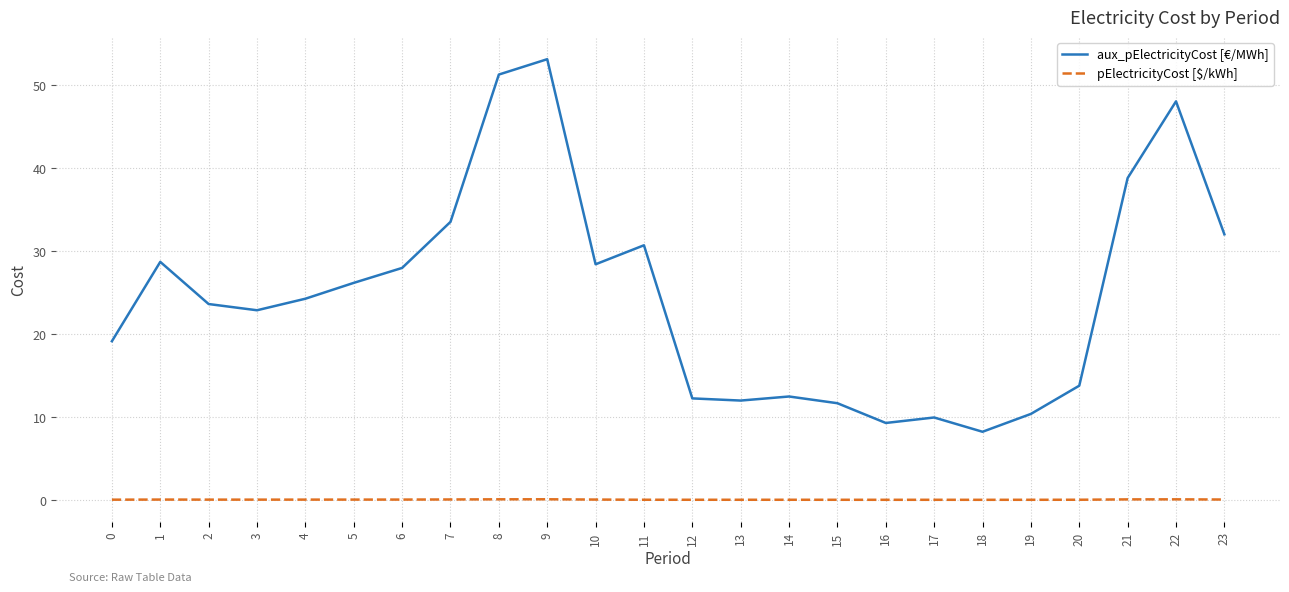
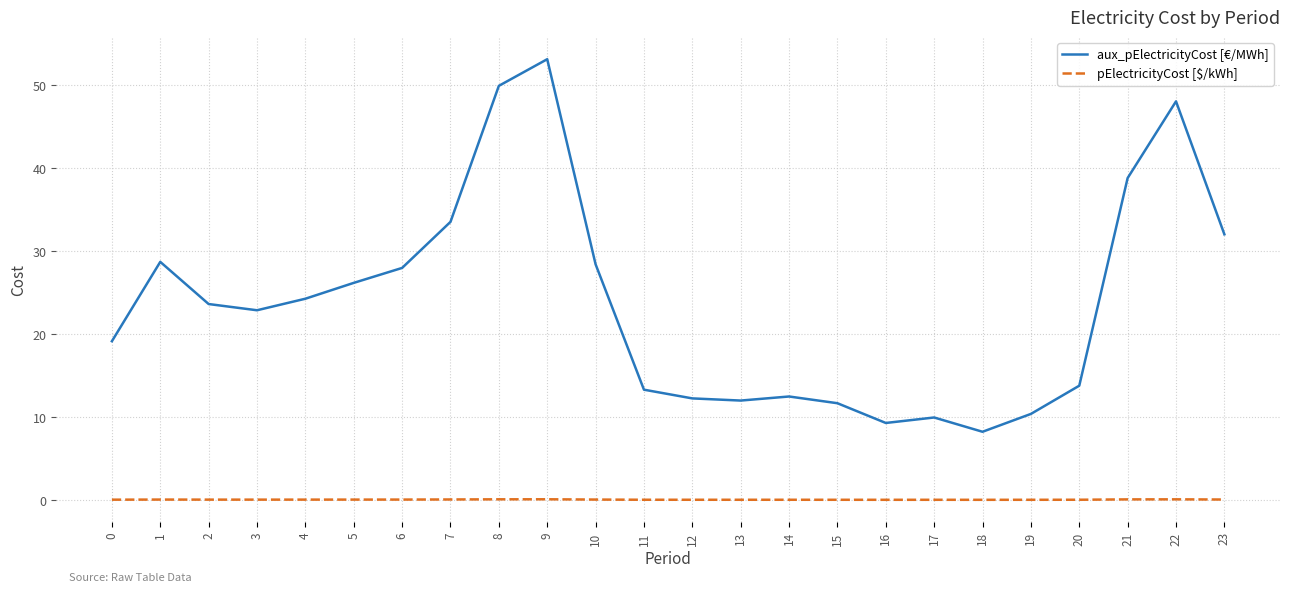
  {
    "aux_pElectricityCost [€/MWh]": {
      "0": 19,
      "1": 29,
      "2": 24,
      "3": 23,
      "4": 24,
      "5": 26,
      "6": 28,
      "7": 34,
-     "8": 51,
+     "8": 50,
      "9": 53,
      "10": 28,
-     "11": 31,
+     "11": 13,
      "12": 12,
      "13": 12,
      "14": 12,
      "15": 12,
      "16": 9,
      "17": 10,
      "18": 8,
      "19": 10,
      "20": 14,
      "21": 39,
      "22": 48,
      "23": 32
    },
    "pElectricityCost [$/kWh]": {
      "0": 0,
      "1": 0,
      "2": 0,
      "3": 0,
      "4": 0,
      "5": 0,
      "6": 0,
      "7": 0,
      "8": 0,
      "9": 0,
      "10": 0,
      "11": 0,
      "12": 0,
      "13": 0,
      "14": 0,
      "15": 0,
      "16": 0,
      "17": 0,
      "18": 0,
      "19": 0,
      "20": 0,
      "21": 0,
      "22": 0,
      "23": 0
    }
  }
